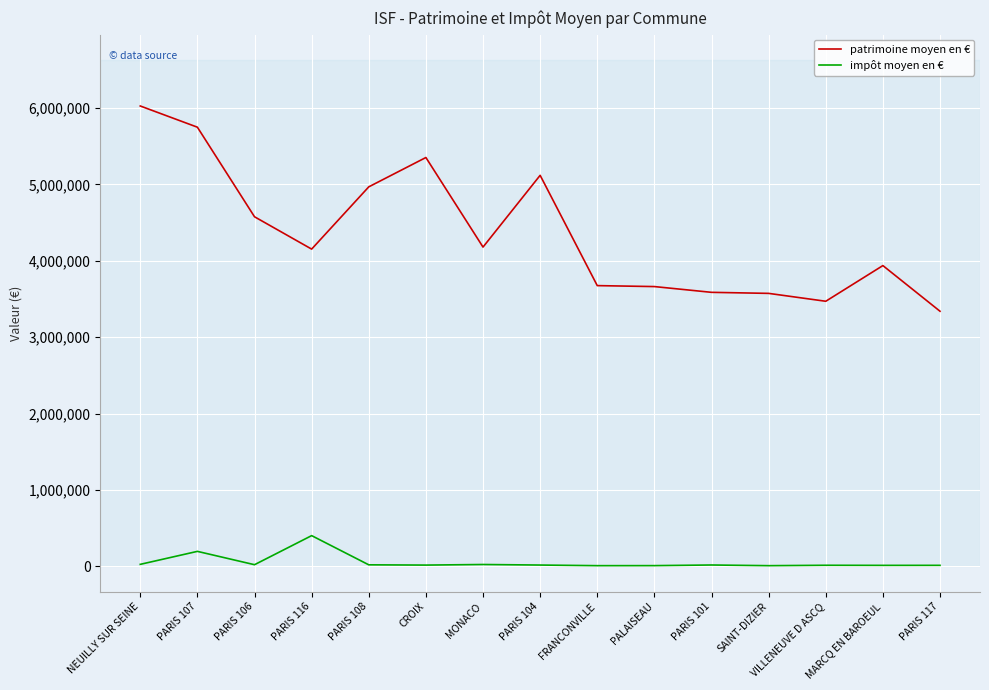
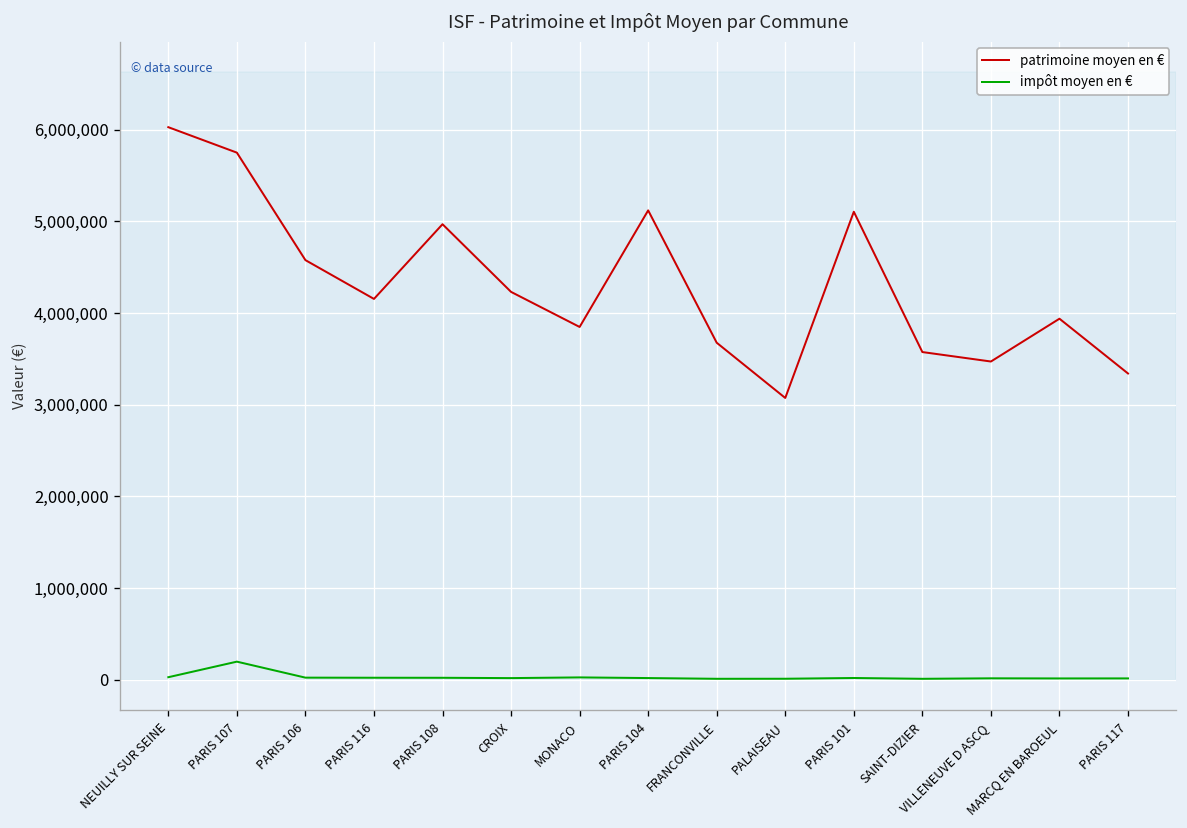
  {
    "patrimoine moyen en €": {
      "NEUILLY SUR SEINE": "6,000,000",
      "PARIS 107": "5,700,000",
      "PARIS 106": "4,600,000",
      "PARIS 116": "4,200,000",
      "PARIS 108": "5,000,000",
-     "CROIX": "5,400,000",
-     "MONACO": "4,200,000",
+     "CROIX": "4,200,000",
+     "MONACO": "3,800,000",
      "PARIS 104": "5,100,000",
      "FRANCONVILLE": "3,700,000",
-     "PALAISEAU": "3,700,000",
-     "PARIS 101": "3,600,000",
+     "PALAISEAU": "3,100,000",
+     "PARIS 101": "5,100,000",
      "SAINT-DIZIER": "3,600,000",
      "VILLENEUVE D ASCQ": "3,500,000",
      "MARCQ EN BAROEUL": "3,900,000",
      "PARIS 117": "3,300,000"
    },
    "impôt moyen en €": {
      "NEUILLY SUR SEINE": "0",
      "PARIS 107": "200,000",
      "PARIS 106": "0",
-     "PARIS 116": "400,000",
+     "PARIS 116": "0",
      "PARIS 108": "0",
      "CROIX": "0",
      "MONACO": "0",
      "PARIS 104": "0",
      "FRANCONVILLE": "0",
      "PALAISEAU": "0",
      "PARIS 101": "0",
      "SAINT-DIZIER": "0",
      "VILLENEUVE D ASCQ": "0",
      "MARCQ EN BAROEUL": "0",
      "PARIS 117": "0"
    }
  }
